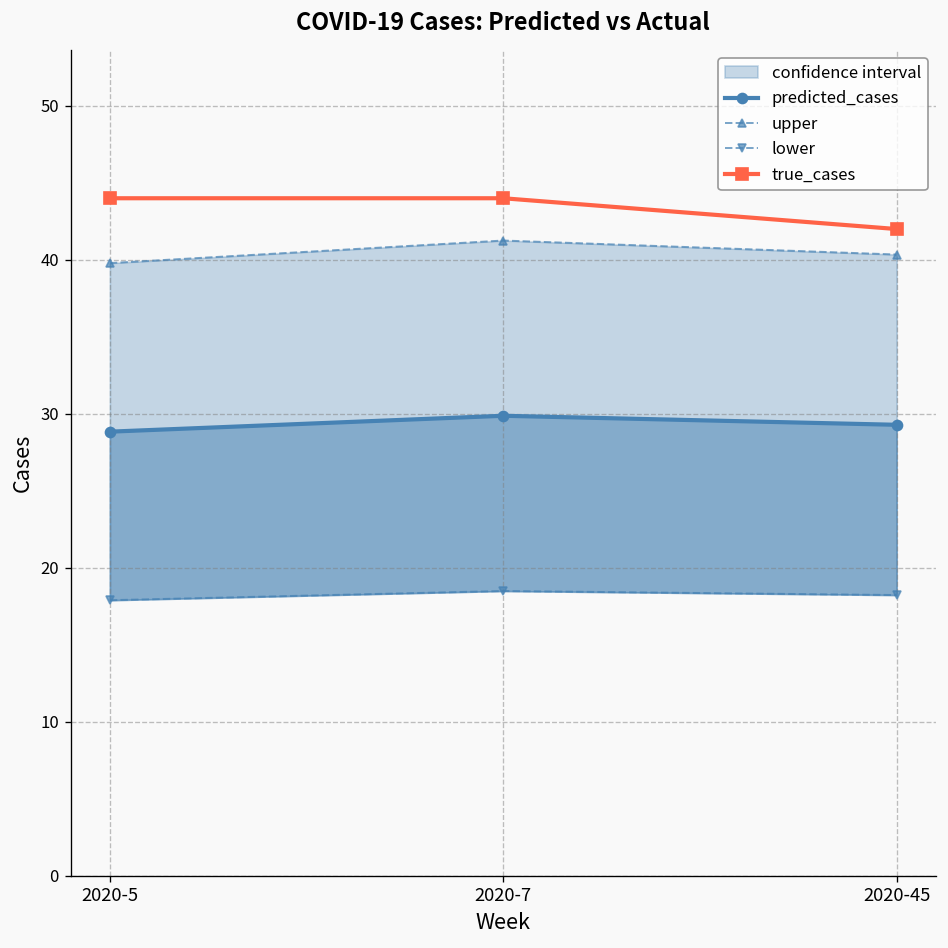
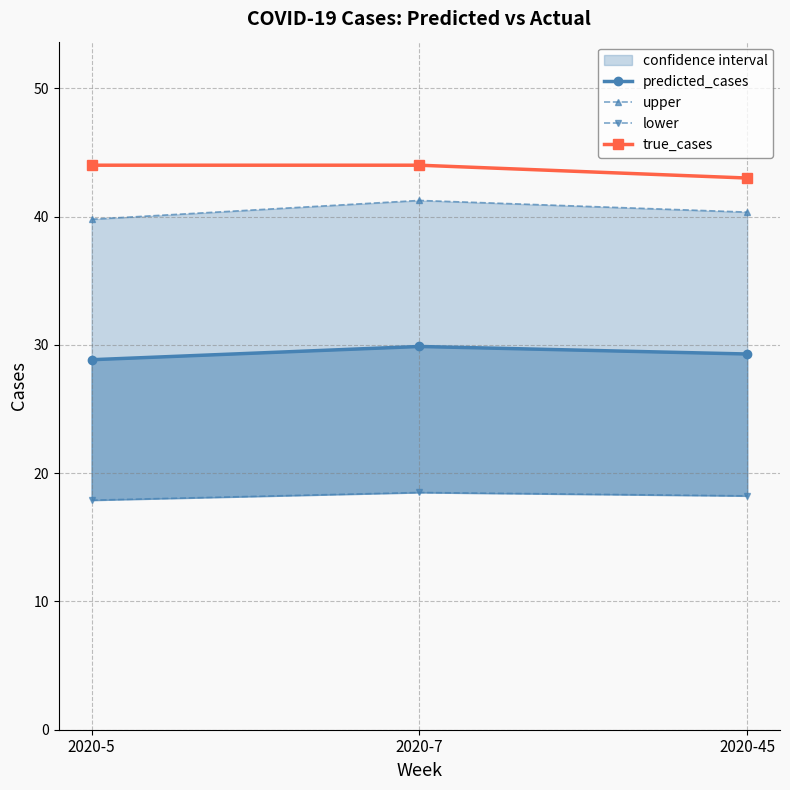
  {
    "true_cases": {
      "2020-5": 44,
      "2020-7": 44,
-     "2020-45": 42
+     "2020-45": 43
    }
  }
